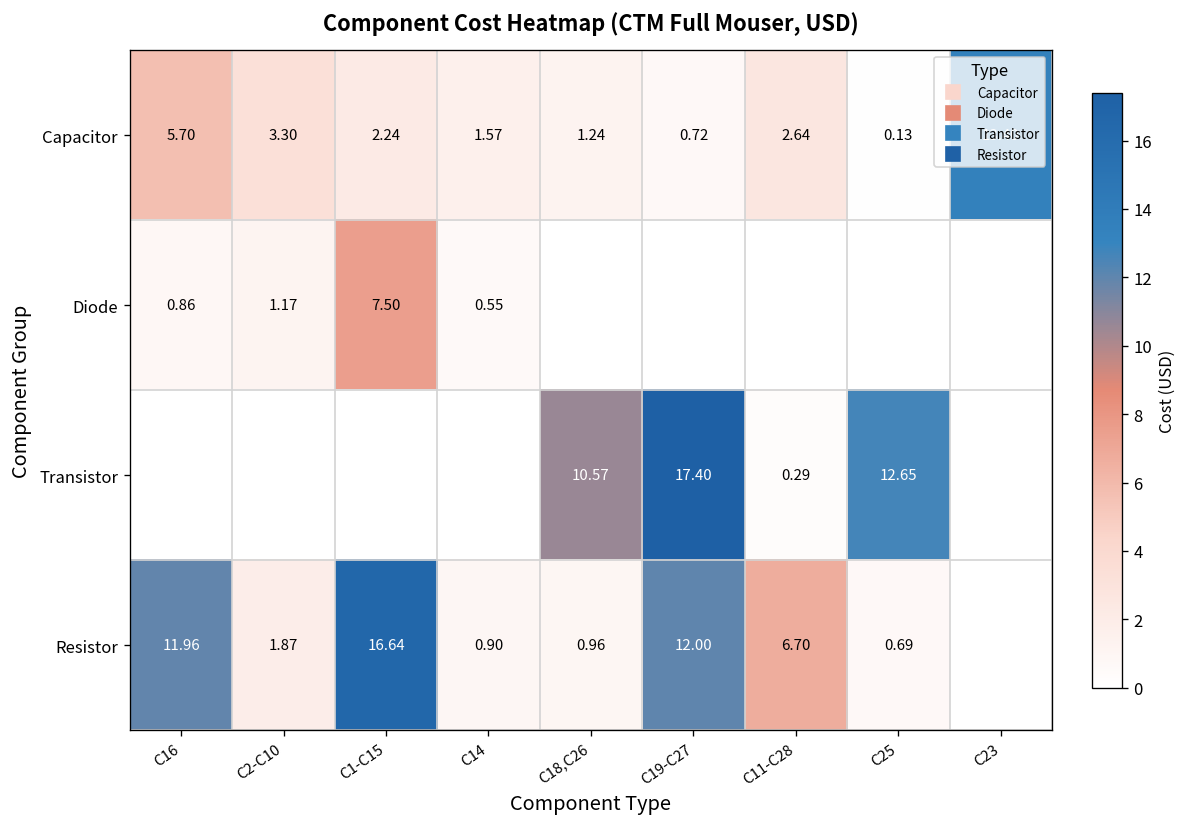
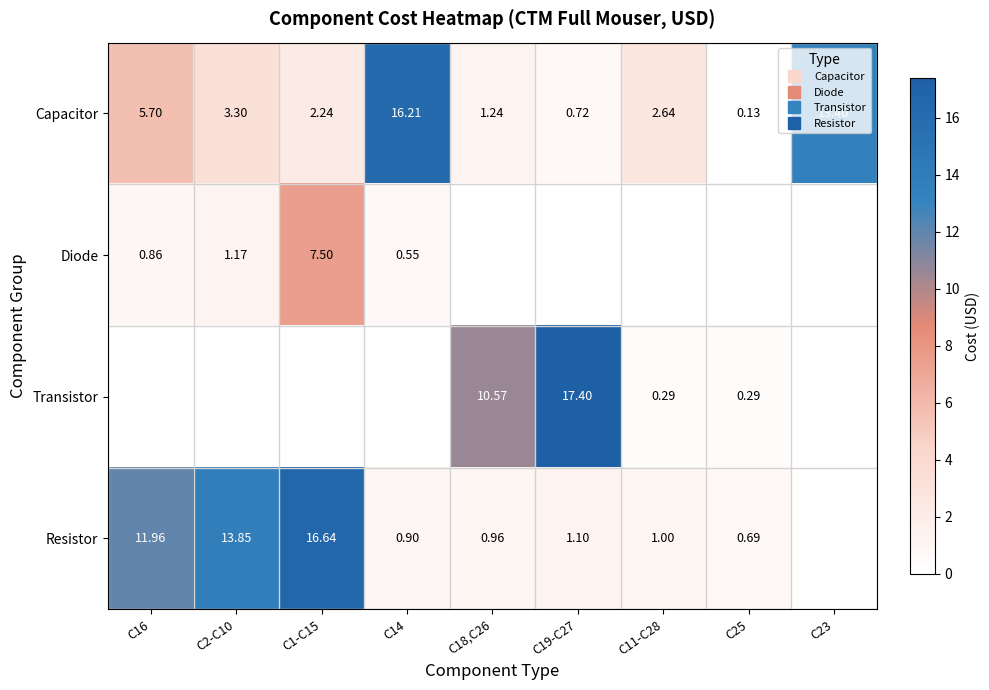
  {
    "Capacitor": {
      "C16": 5.70,
      "C2-C10": 3.30,
      "C1-C15": 2.24,
-     "C14": 1.57,
+     "C14": 16.21,
      "C18,C26": 1.24,
      "C19-C27": 0.72,
      "C11-C28": 2.64,
      "C25": 0.13
    },
    "Diode": {
      "C16": 0.86,
      "C2-C10": 1.17,
      "C1-C15": 7.50,
      "C14": 0.55
    },
    "Transistor": {
      "C18,C26": 10.57,
      "C19-C27": 17.40,
      "C11-C28": 0.29,
-     "C25": 12.65
+     "C25": 0.29
    },
    "Resistor": {
      "C16": 11.96,
-     "C2-C10": 1.87,
+     "C2-C10": 13.85,
      "C1-C15": 16.64,
      "C14": 0.90,
      "C18,C26": 0.96,
-     "C19-C27": 12.00,
-     "C11-C28": 6.70,
+     "C19-C27": 1.10,
+     "C11-C28": 1.00,
      "C25": 0.69
    }
  }
